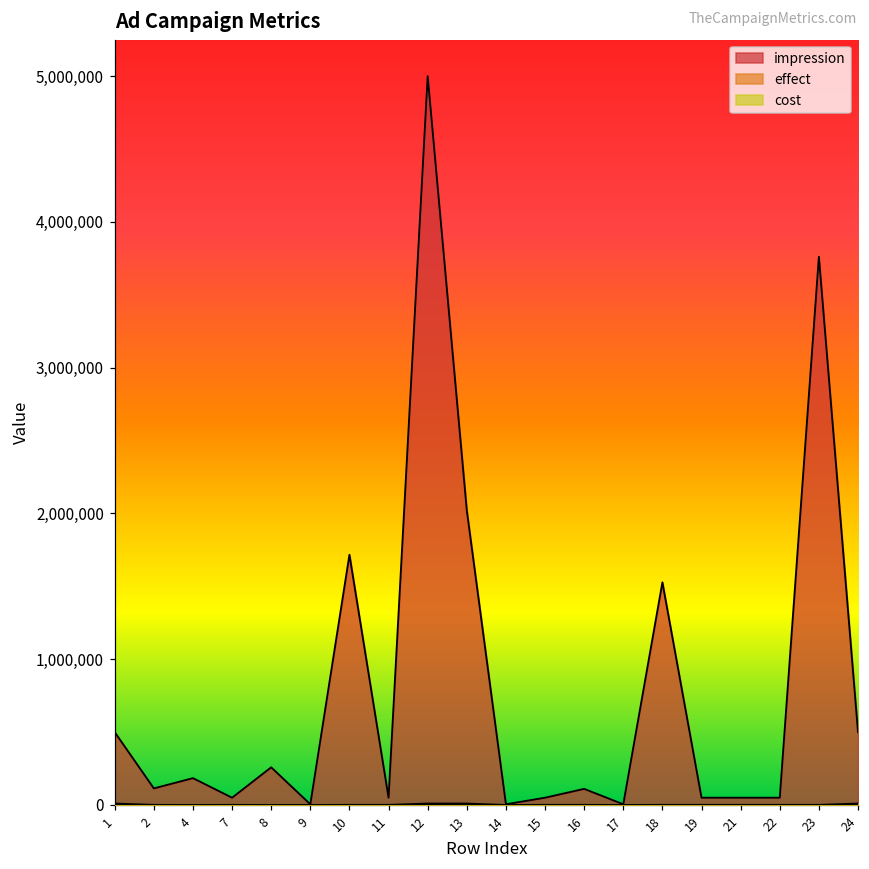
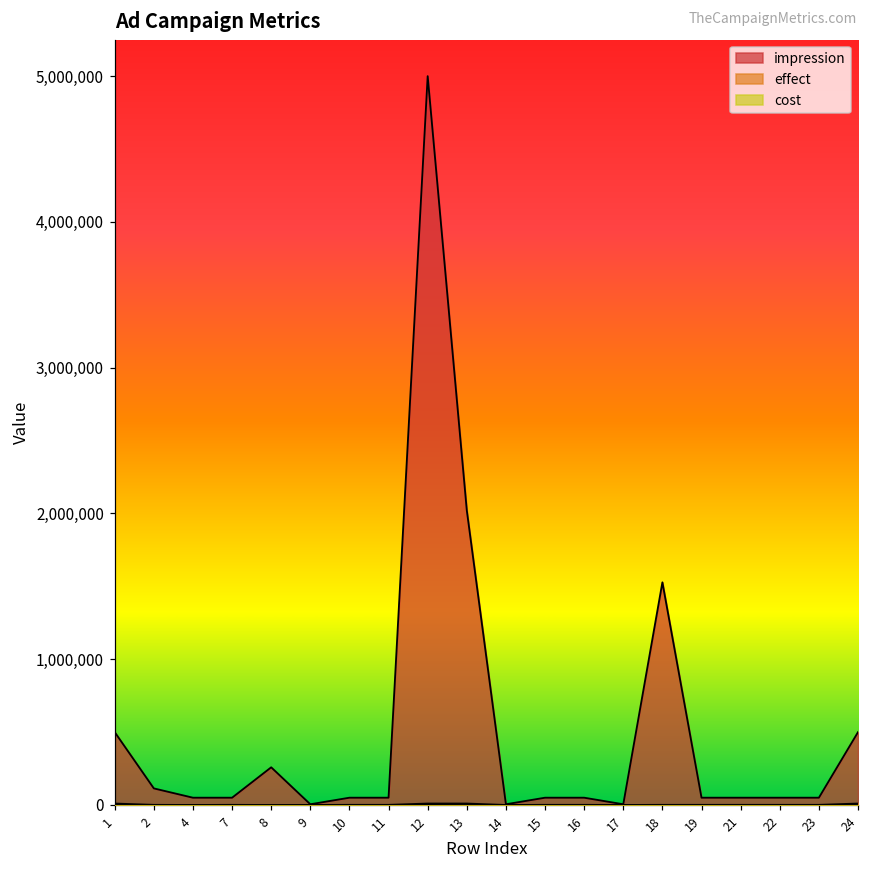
  {
    "impression": {
      "1": "500,000",
      "2": "110,000",
-     "4": "180,000",
+     "4": "50,000",
      "7": "50,000",
      "8": "260,000",
-     "10": "1,720,000",
+     "10": "50,000",
      "11": "50,000",
      "12": "5,000,000",
      "13": "2,020,000",
      "15": "50,000",
-     "16": "110,000",
+     "16": "50,000",
      "18": "1,530,000",
      "19": "50,000",
      "21": "50,000",
      "22": "50,000",
-     "23": "3,760,000",
+     "23": "50,000",
      "24": "500,000"
    }
  }
